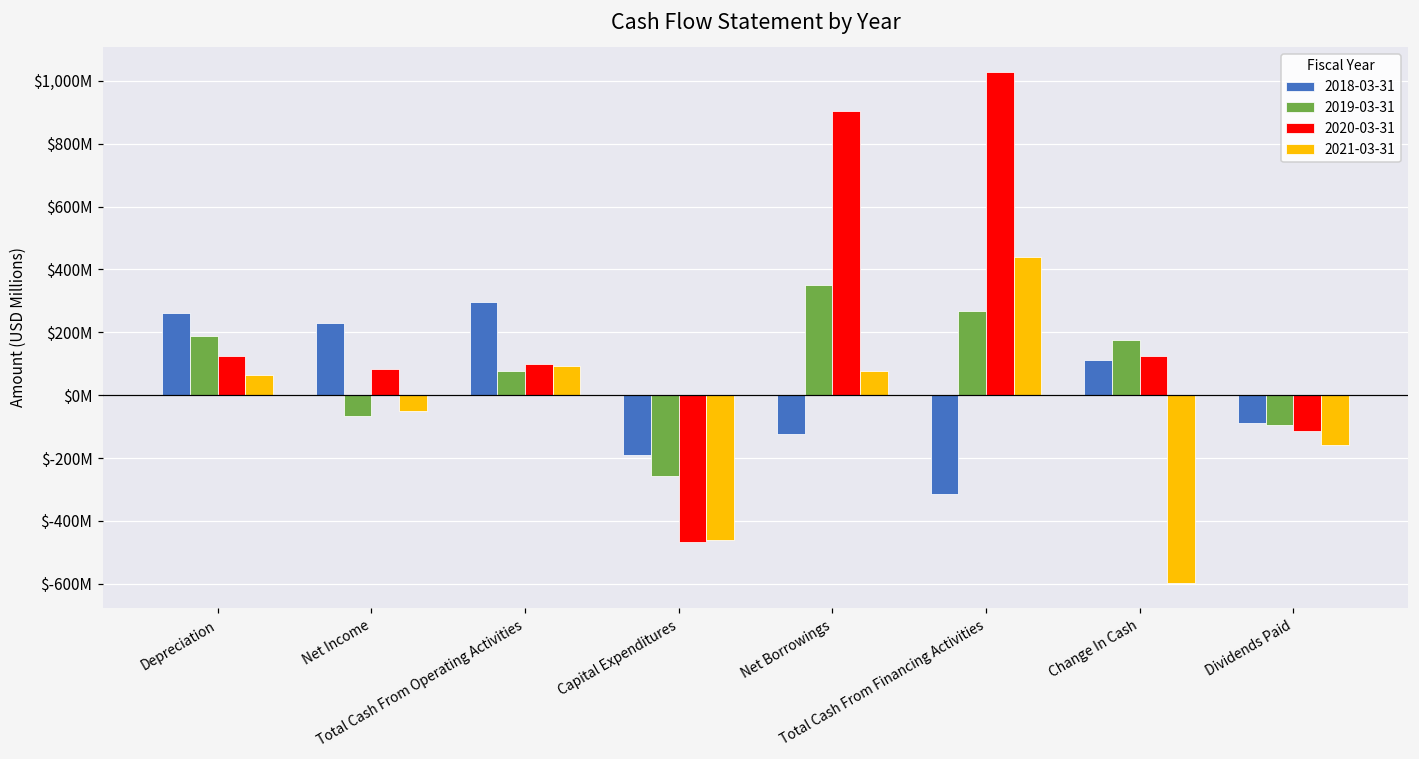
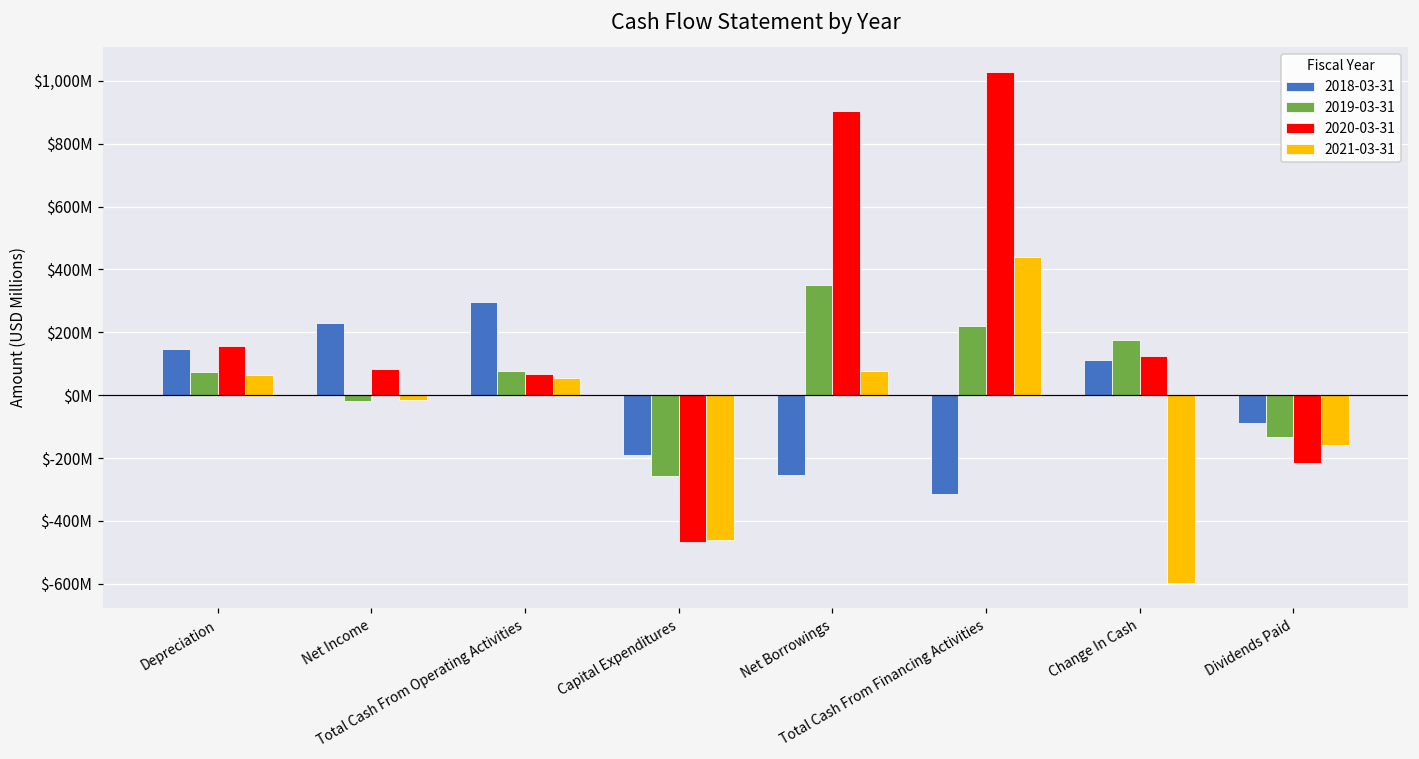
  {
    "2018-03-31": {
-     "Depreciation": "$260,000,000",
+     "Depreciation": "$150,000,000",
      "Net Income": "$230,000,000",
      "Total Cash From Operating Activities": "$300,000,000",
      "Capital Expenditures": "$-190,000,000",
-     "Net Borrowings": "$-120,000,000",
+     "Net Borrowings": "$-250,000,000",
      "Total Cash From Financing Activities": "$-310,000,000",
      "Change In Cash": "$110,000,000",
      "Dividends Paid": "$-90,000,000"
    },
    "2019-03-31": {
-     "Depreciation": "$190,000,000",
-     "Net Income": "$-70,000,000",
+     "Depreciation": "$80,000,000",
+     "Net Income": "$-20,000,000",
      "Total Cash From Operating Activities": "$80,000,000",
      "Capital Expenditures": "$-260,000,000",
      "Net Borrowings": "$350,000,000",
-     "Total Cash From Financing Activities": "$270,000,000",
+     "Total Cash From Financing Activities": "$220,000,000",
      "Change In Cash": "$180,000,000",
-     "Dividends Paid": "$-100,000,000"
+     "Dividends Paid": "$-130,000,000"
    },
    "2020-03-31": {
-     "Depreciation": "$130,000,000",
+     "Depreciation": "$160,000,000",
      "Net Income": "$80,000,000",
-     "Total Cash From Operating Activities": "$100,000,000",
+     "Total Cash From Operating Activities": "$70,000,000",
      "Capital Expenditures": "$-470,000,000",
      "Net Borrowings": "$900,000,000",
      "Total Cash From Financing Activities": "$1,030,000,000",
      "Change In Cash": "$120,000,000",
-     "Dividends Paid": "$-110,000,000"
+     "Dividends Paid": "$-220,000,000"
    },
    "2021-03-31": {
      "Depreciation": "$60,000,000",
-     "Net Income": "$-50,000,000",
-     "Total Cash From Operating Activities": "$90,000,000",
+     "Net Income": "$-20,000,000",
+     "Total Cash From Operating Activities": "$50,000,000",
      "Capital Expenditures": "$-460,000,000",
      "Net Borrowings": "$80,000,000",
      "Total Cash From Financing Activities": "$440,000,000",
      "Change In Cash": "$-600,000,000",
      "Dividends Paid": "$-160,000,000"
    }
  }
